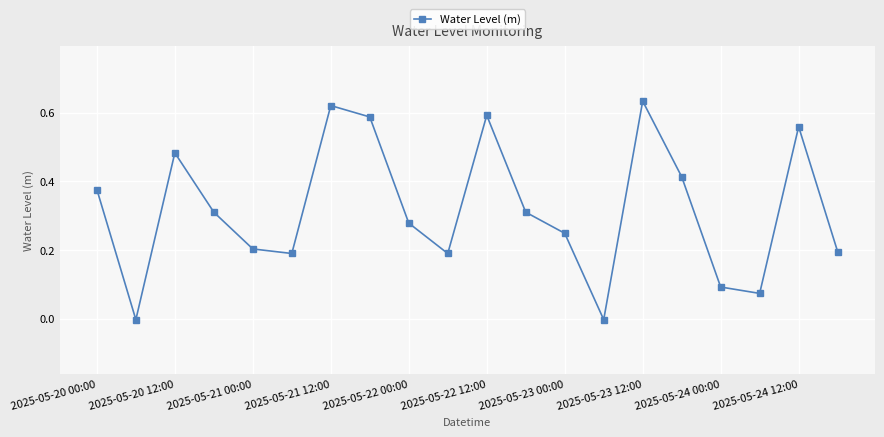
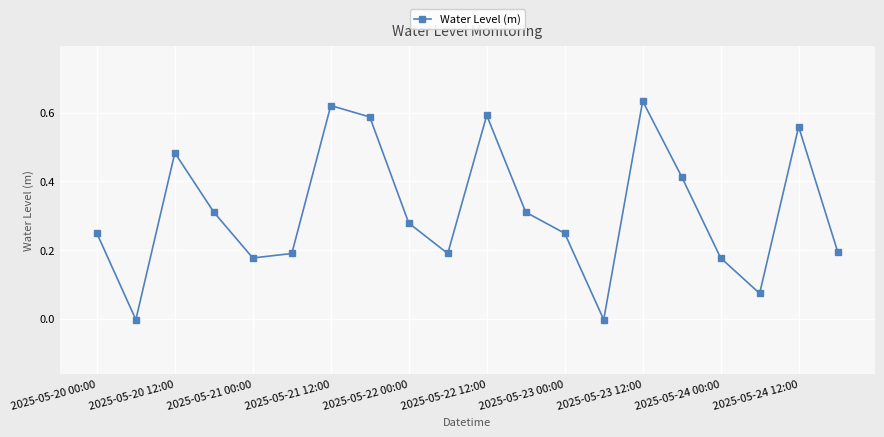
  {
-   "2025-05-20 00:00": 0.38,
+   "2025-05-20 00:00": 0.25,
    "2025-05-20 12:00": 0.48,
-   "2025-05-21 00:00": 0.20,
+   "2025-05-21 00:00": 0.18,
    "2025-05-21 12:00": 0.62,
    "2025-05-22 00:00": 0.28,
    "2025-05-22 12:00": 0.59,
    "2025-05-23 00:00": 0.25,
    "2025-05-23 12:00": 0.63,
-   "2025-05-24 00:00": 0.09,
+   "2025-05-24 00:00": 0.18,
    "2025-05-24 12:00": 0.56
  }
